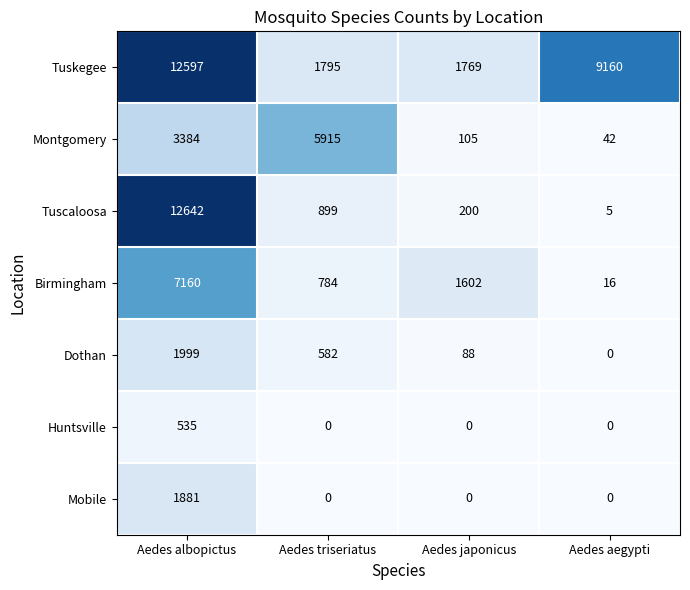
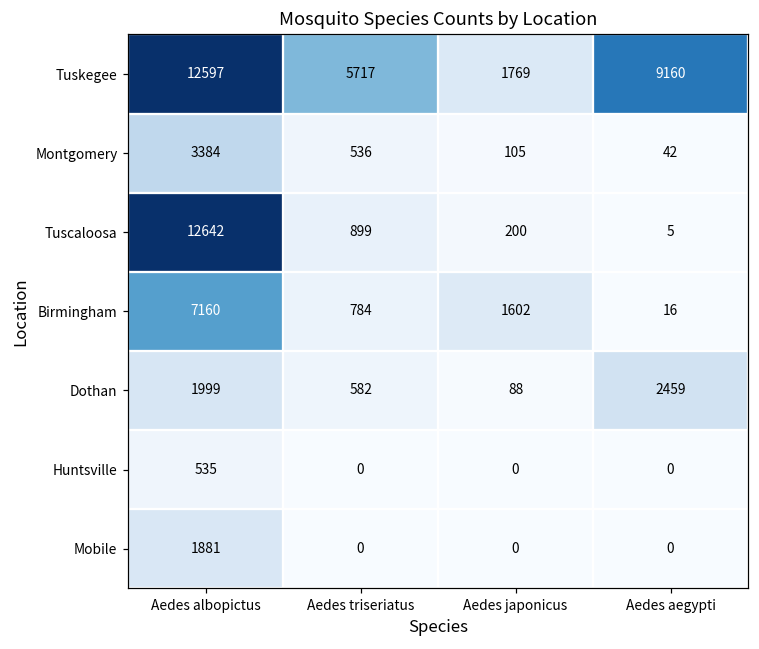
  {
    "Tuskegee": {
      "Aedes albopictus": 12597,
-     "Aedes triseriatus": 1795,
+     "Aedes triseriatus": 5717,
      "Aedes japonicus": 1769,
      "Aedes aegypti": 9160
    },
    "Montgomery": {
      "Aedes albopictus": 3384,
-     "Aedes triseriatus": 5915,
+     "Aedes triseriatus": 536,
      "Aedes japonicus": 105,
      "Aedes aegypti": 42
    },
    "Tuscaloosa": {
      "Aedes albopictus": 12642,
      "Aedes triseriatus": 899,
      "Aedes japonicus": 200,
      "Aedes aegypti": 5
    },
    "Birmingham": {
      "Aedes albopictus": 7160,
      "Aedes triseriatus": 784,
      "Aedes japonicus": 1602,
      "Aedes aegypti": 16
    },
    "Dothan": {
      "Aedes albopictus": 1999,
      "Aedes triseriatus": 582,
      "Aedes japonicus": 88,
-     "Aedes aegypti": 0
+     "Aedes aegypti": 2459
    },
    "Huntsville": {
      "Aedes albopictus": 535,
      "Aedes triseriatus": 0,
      "Aedes japonicus": 0,
      "Aedes aegypti": 0
    },
    "Mobile": {
      "Aedes albopictus": 1881,
      "Aedes triseriatus": 0,
      "Aedes japonicus": 0,
      "Aedes aegypti": 0
    }
  }
